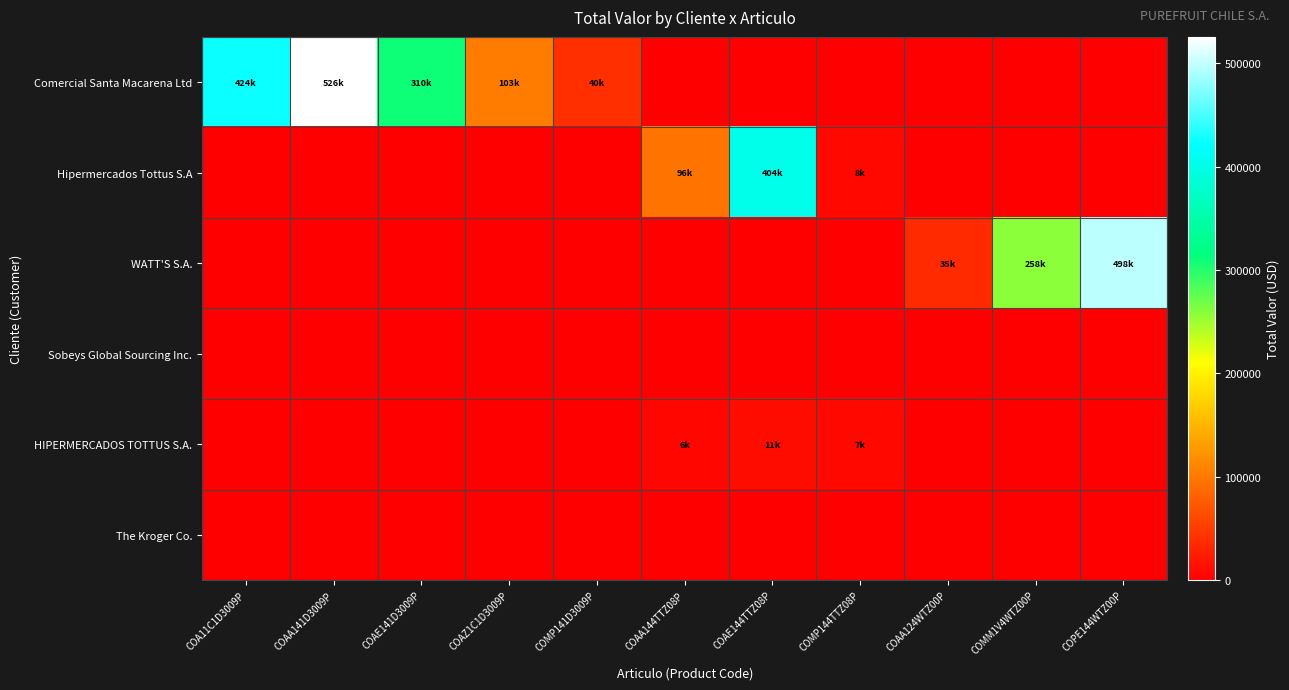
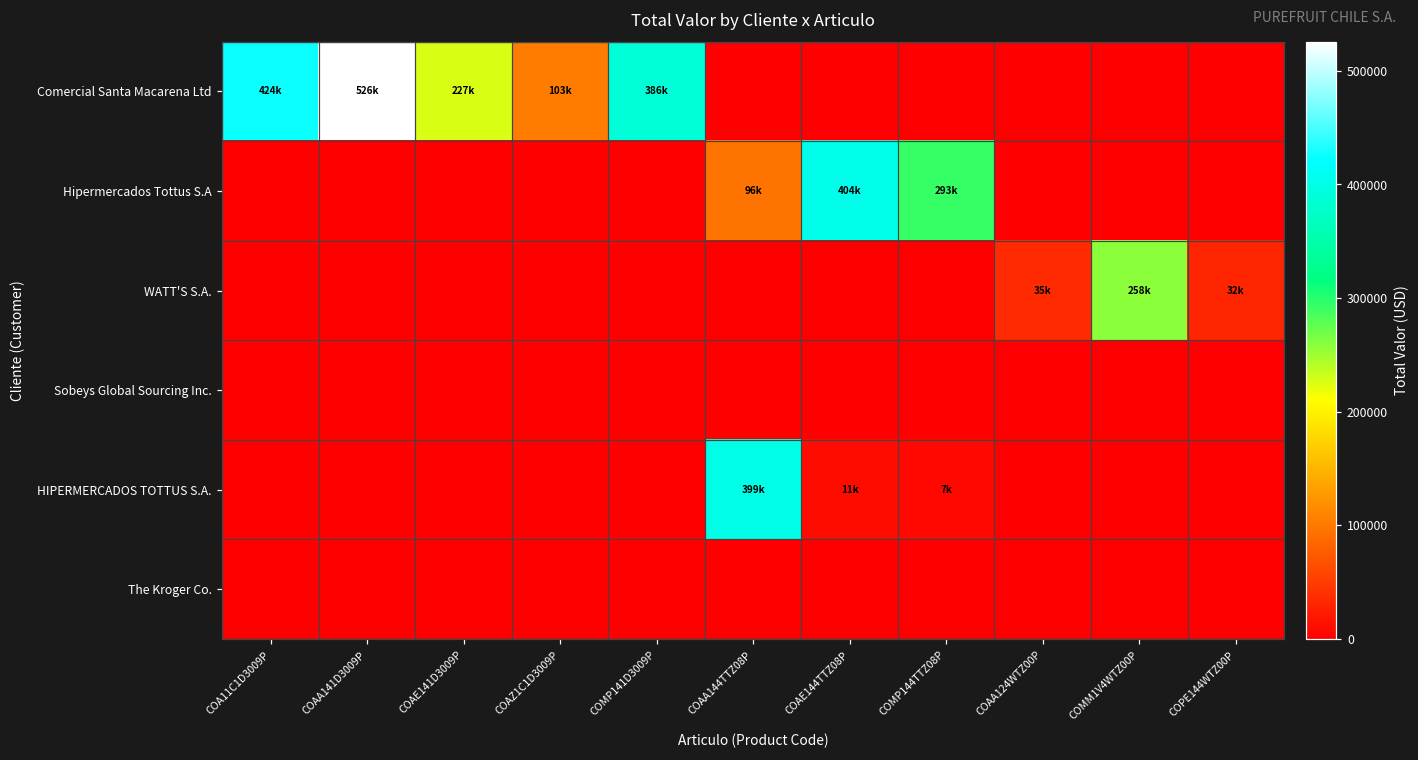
  {
    "Comercial Santa Macarena Ltd": {
      "COA11C1D3009P": "424k",
      "COAA141D3009P": "526k",
-     "COAE141D3009P": "310k",
+     "COAE141D3009P": "227k",
      "COAZ1C1D3009P": "103k",
-     "COMP141D3009P": "40k"
+     "COMP141D3009P": "386k"
    },
    "Hipermercados Tottus S.A": {
      "COAA144TTZ08P": "96k",
      "COAE144TTZ08P": "404k",
-     "COMP144TTZ08P": "8k"
+     "COMP144TTZ08P": "293k"
    },
    "WATT'S S.A.": {
      "COAA124WTZ00P": "35k",
      "COMM1V4WTZ00P": "258k",
-     "COPE144WTZ00P": "498k"
+     "COPE144WTZ00P": "32k"
    },
    "HIPERMERCADOS TOTTUS S.A.": {
-     "COAA144TTZ08P": "6k",
+     "COAA144TTZ08P": "399k",
      "COAE144TTZ08P": "11k",
      "COMP144TTZ08P": "7k"
    }
  }
